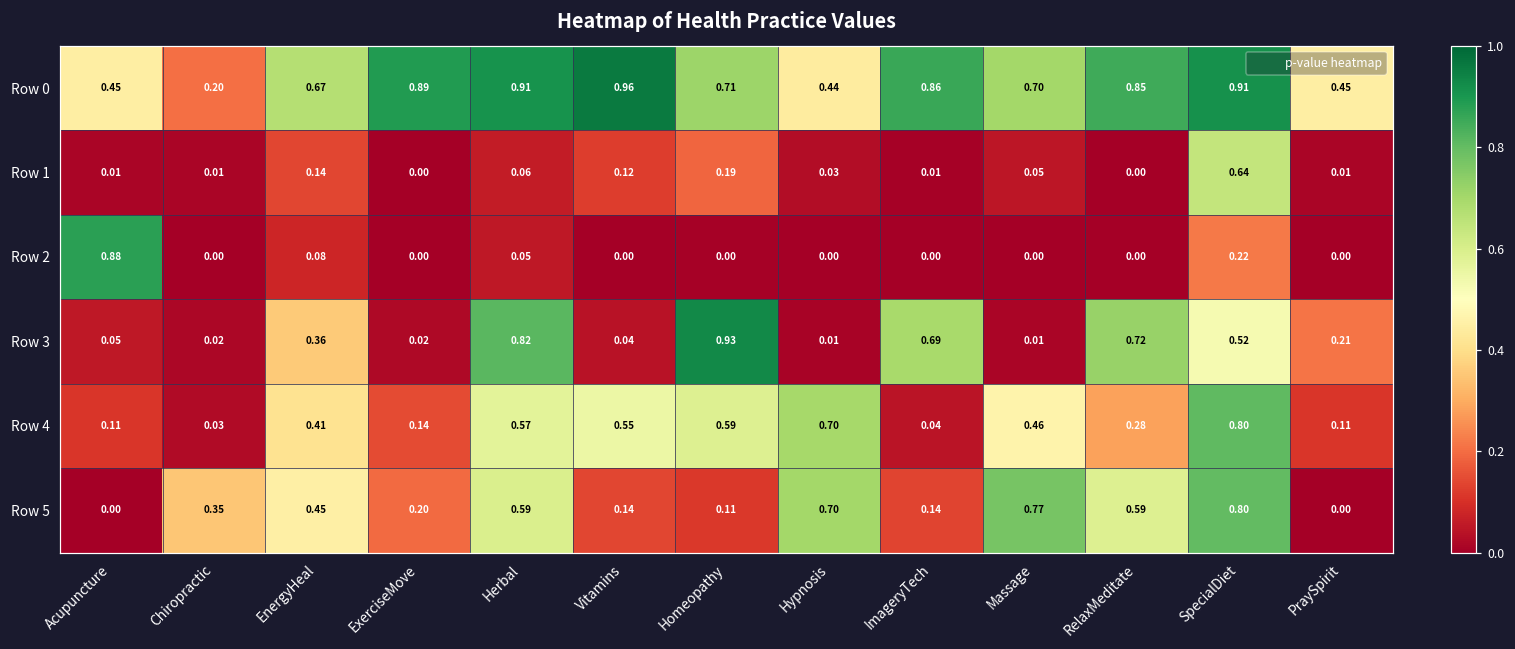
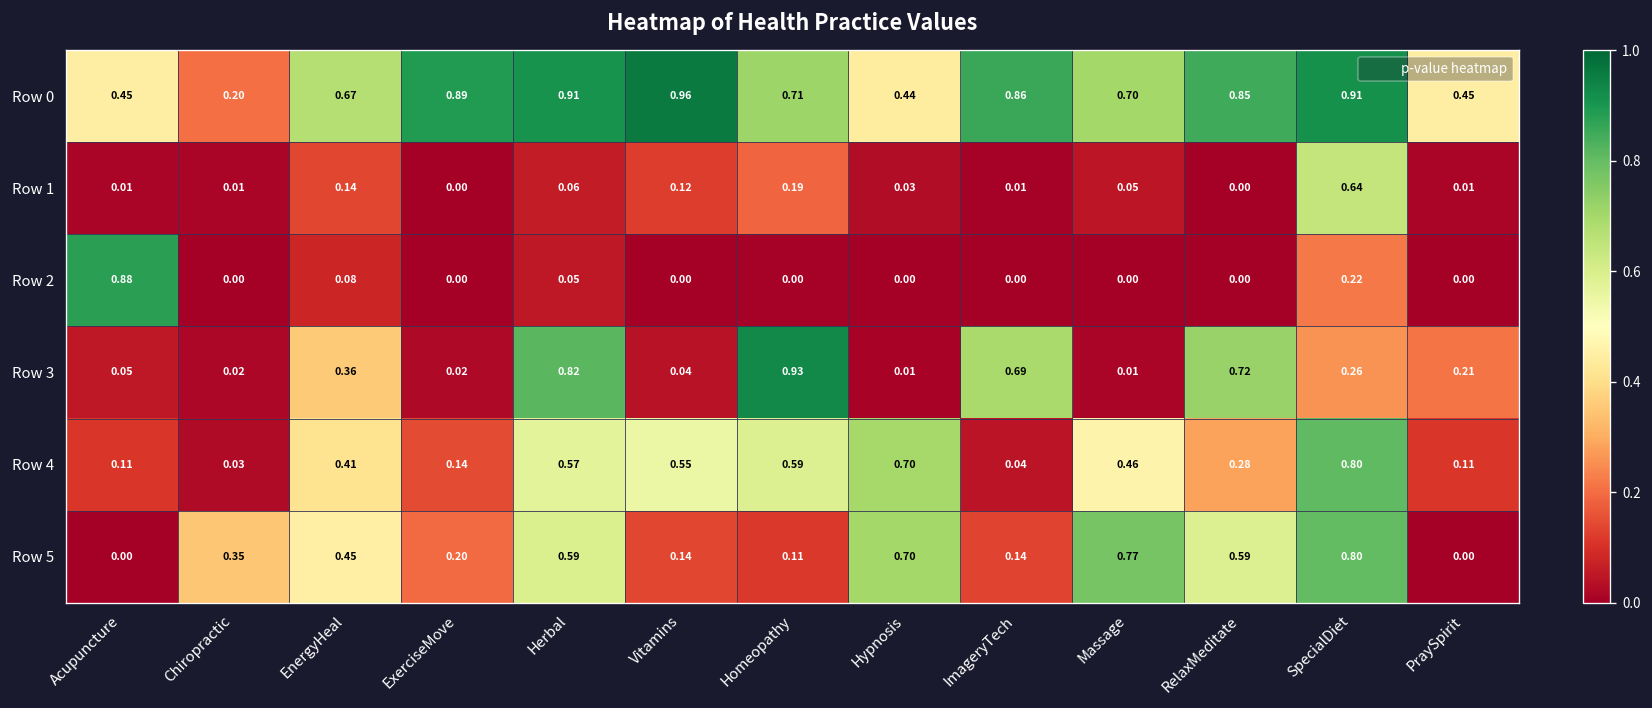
  {
    "Row 0": {
      "Acupuncture": 0.45,
      "Chiropractic": 0.20,
      "EnergyHeal": 0.67,
      "ExerciseMove": 0.89,
      "Herbal": 0.91,
      "Vitamins": 0.96,
      "Homeopathy": 0.71,
      "Hypnosis": 0.44,
      "ImageryTech": 0.86,
      "Massage": 0.70,
      "RelaxMeditate": 0.85,
      "SpecialDiet": 0.91,
      "PraySpirit": 0.45
    },
    "Row 1": {
      "Acupuncture": 0.01,
      "Chiropractic": 0.01,
      "EnergyHeal": 0.14,
      "ExerciseMove": 0.00,
      "Herbal": 0.06,
      "Vitamins": 0.12,
      "Homeopathy": 0.19,
      "Hypnosis": 0.03,
      "ImageryTech": 0.01,
      "Massage": 0.05,
      "RelaxMeditate": 0.00,
      "SpecialDiet": 0.64,
      "PraySpirit": 0.01
    },
    "Row 2": {
      "Acupuncture": 0.88,
      "Chiropractic": 0.00,
      "EnergyHeal": 0.08,
      "ExerciseMove": 0.00,
      "Herbal": 0.05,
      "Vitamins": 0.00,
      "Homeopathy": 0.00,
      "Hypnosis": 0.00,
      "ImageryTech": 0.00,
      "Massage": 0.00,
      "RelaxMeditate": 0.00,
      "SpecialDiet": 0.22,
      "PraySpirit": 0.00
    },
    "Row 3": {
      "Acupuncture": 0.05,
      "Chiropractic": 0.02,
      "EnergyHeal": 0.36,
      "ExerciseMove": 0.02,
      "Herbal": 0.82,
      "Vitamins": 0.04,
      "Homeopathy": 0.93,
      "Hypnosis": 0.01,
      "ImageryTech": 0.69,
      "Massage": 0.01,
      "RelaxMeditate": 0.72,
-     "SpecialDiet": 0.52,
+     "SpecialDiet": 0.26,
      "PraySpirit": 0.21
    },
    "Row 4": {
      "Acupuncture": 0.11,
      "Chiropractic": 0.03,
      "EnergyHeal": 0.41,
      "ExerciseMove": 0.14,
      "Herbal": 0.57,
      "Vitamins": 0.55,
      "Homeopathy": 0.59,
      "Hypnosis": 0.70,
      "ImageryTech": 0.04,
      "Massage": 0.46,
      "RelaxMeditate": 0.28,
      "SpecialDiet": 0.80,
      "PraySpirit": 0.11
    },
    "Row 5": {
      "Acupuncture": 0.00,
      "Chiropractic": 0.35,
      "EnergyHeal": 0.45,
      "ExerciseMove": 0.20,
      "Herbal": 0.59,
      "Vitamins": 0.14,
      "Homeopathy": 0.11,
      "Hypnosis": 0.70,
      "ImageryTech": 0.14,
      "Massage": 0.77,
      "RelaxMeditate": 0.59,
      "SpecialDiet": 0.80,
      "PraySpirit": 0.00
    }
  }
